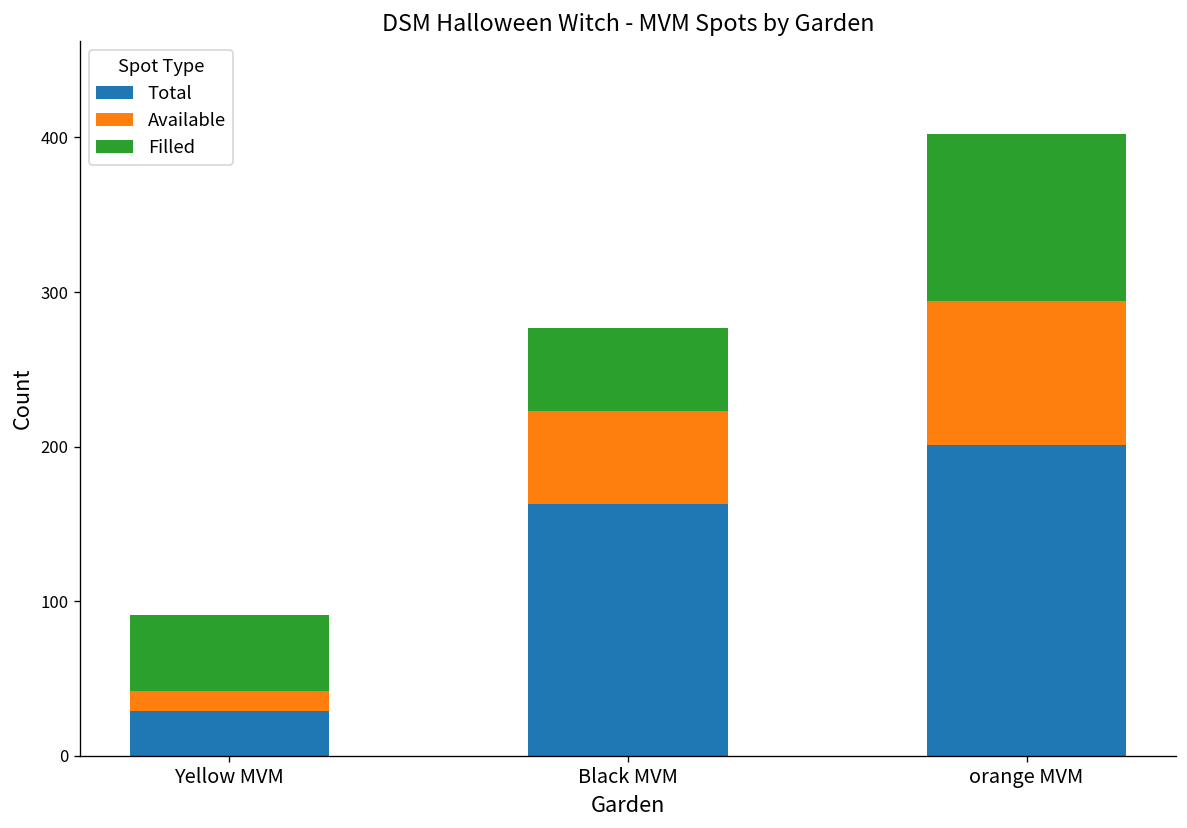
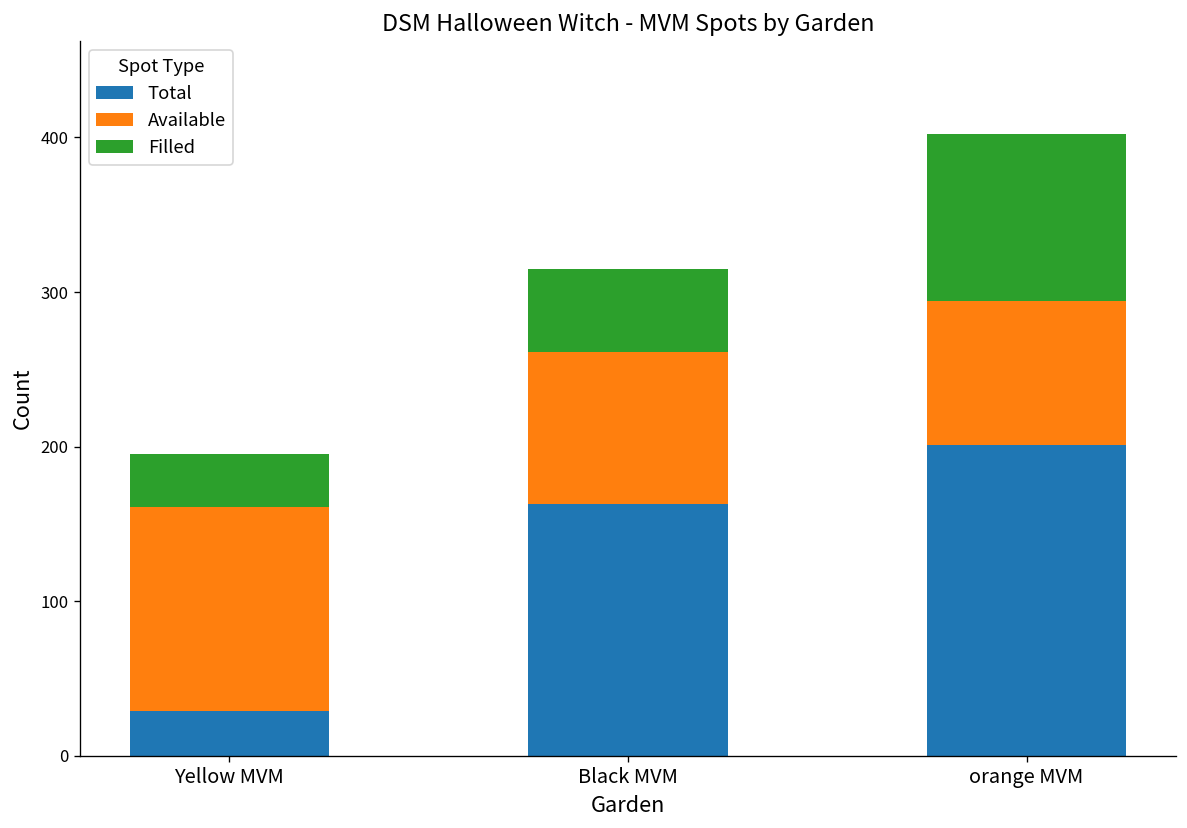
  {
    "Total": {
      "Yellow MVM": 29,
      "Black MVM": 163,
      "orange MVM": 201
    },
    "Available": {
-     "Yellow MVM": 13,
-     "Black MVM": 60,
+     "Yellow MVM": 132,
+     "Black MVM": 98,
      "orange MVM": 93
    },
    "Filled": {
-     "Yellow MVM": 49,
+     "Yellow MVM": 34,
      "Black MVM": 54,
      "orange MVM": 108
    }
  }
